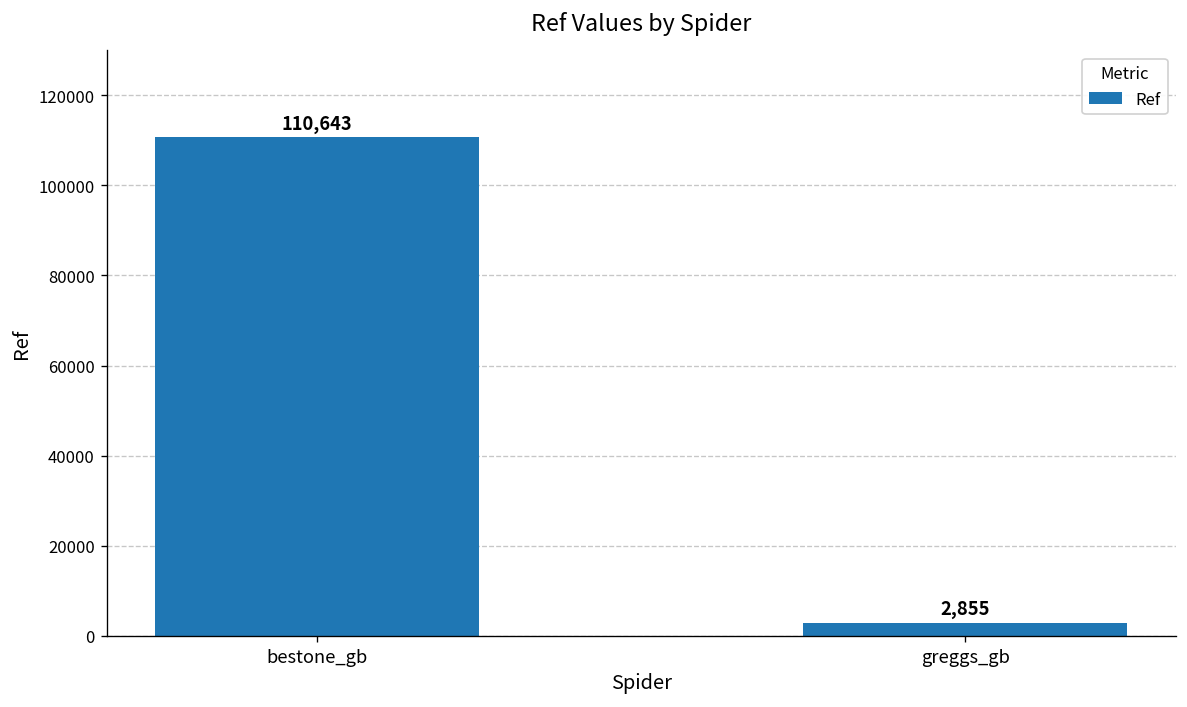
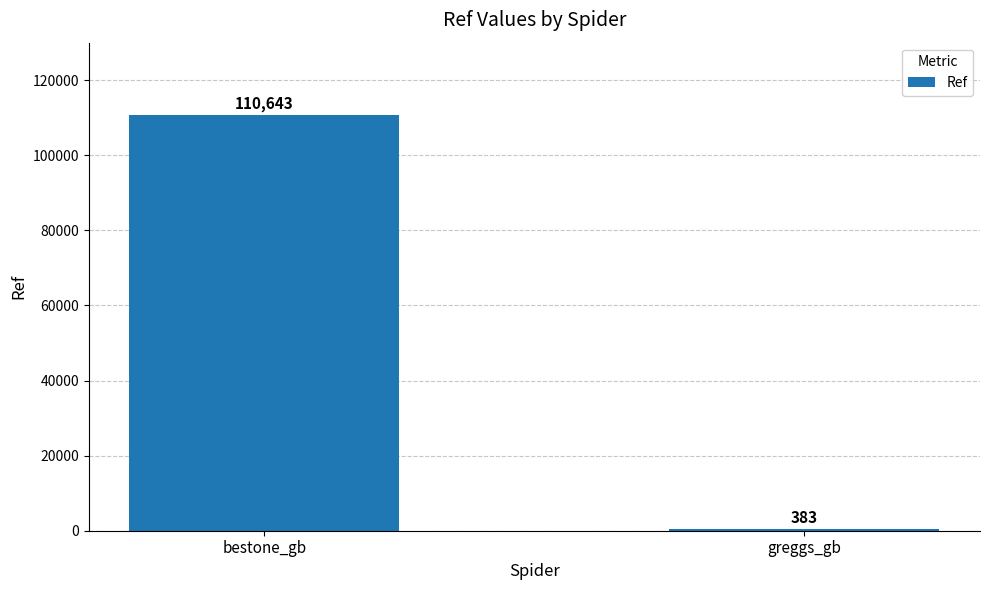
  {
    "bestone_gb": "110,643",
-   "greggs_gb": "2,855"
+   "greggs_gb": "383"
  }
